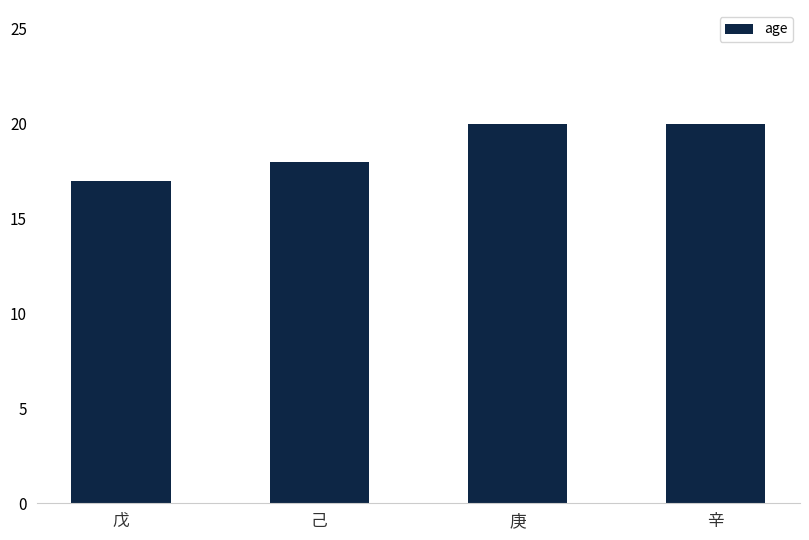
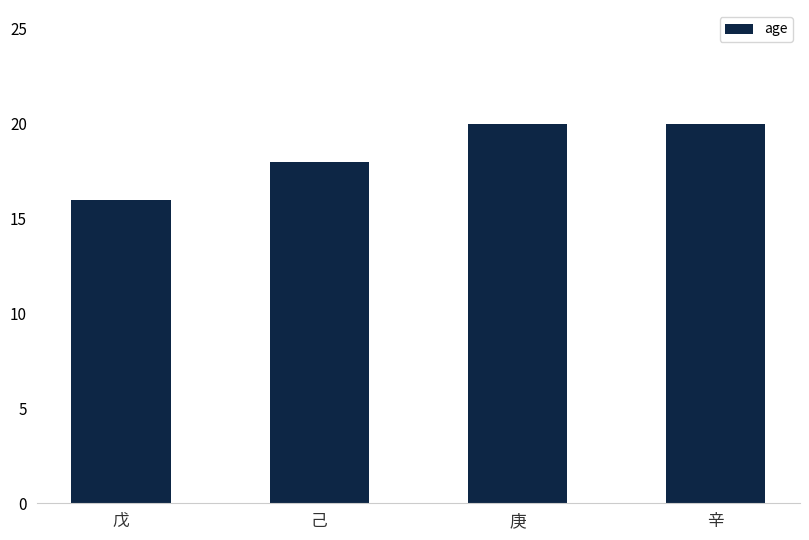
  {
-   "戊": 17,
+   "戊": 16,
    "己": 18,
    "庚": 20,
    "辛": 20
  }
